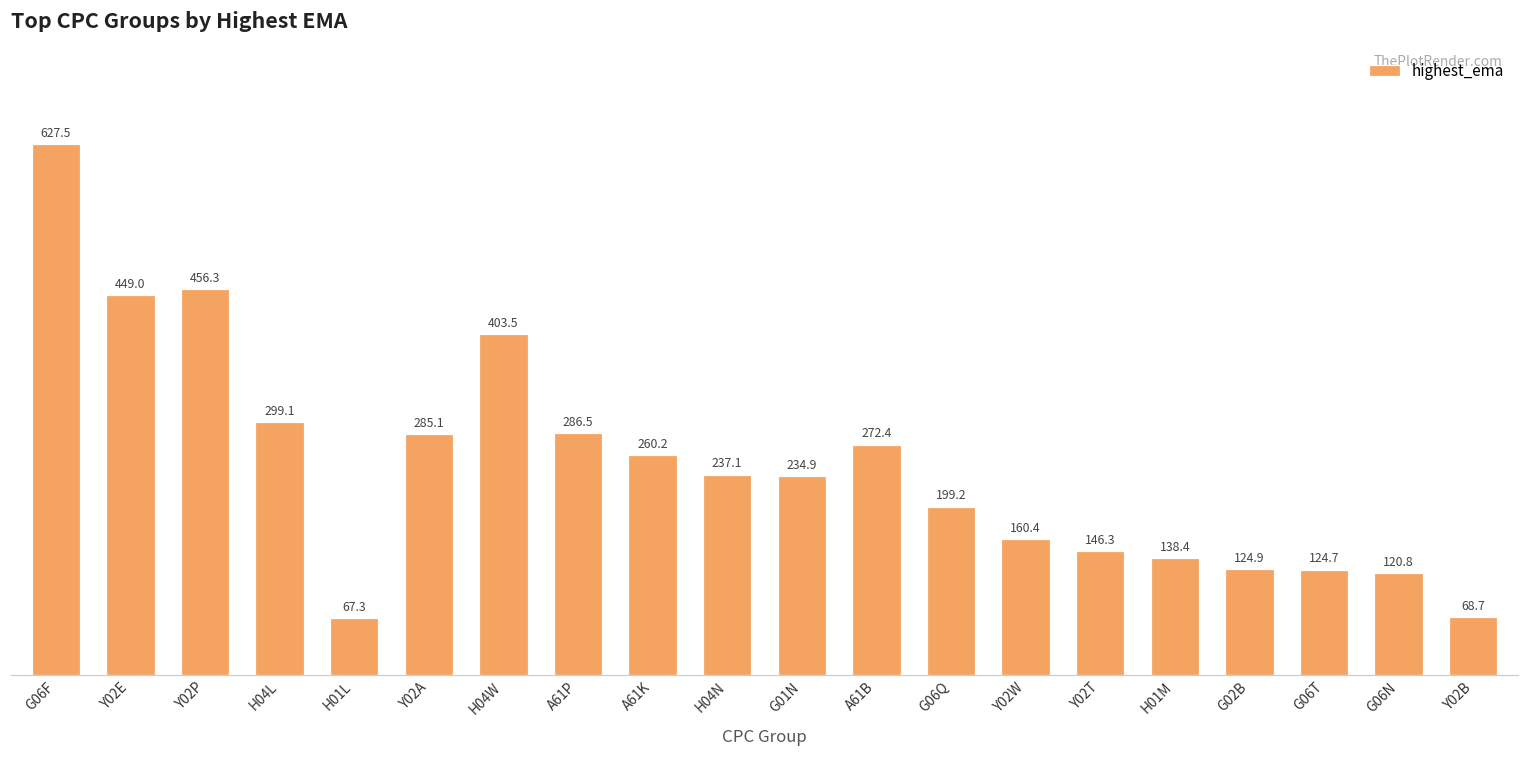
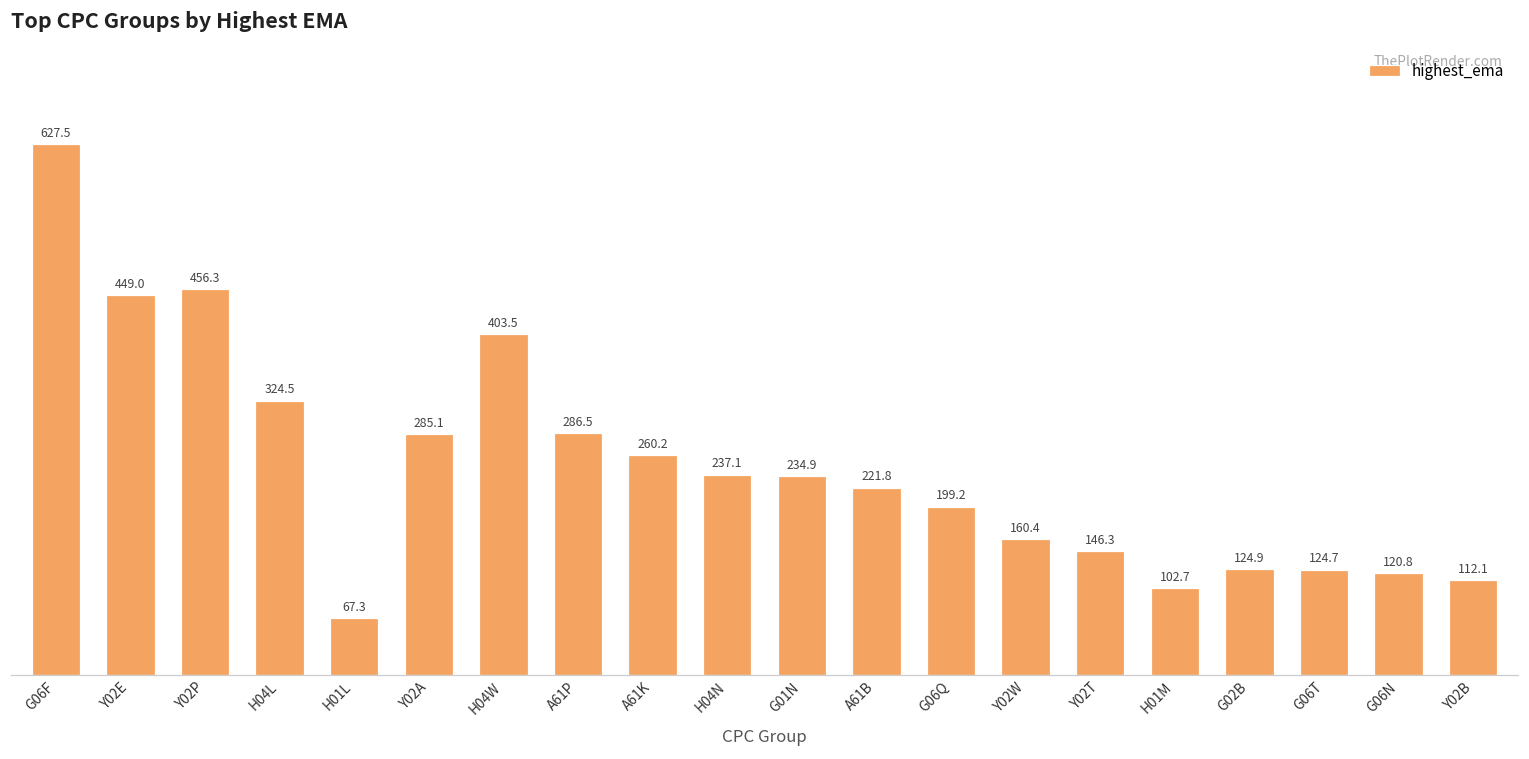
  {
    "G06F": 627.5,
    "Y02E": 449.0,
    "Y02P": 456.3,
-   "H04L": 299.1,
+   "H04L": 324.5,
    "H01L": 67.3,
    "Y02A": 285.1,
    "H04W": 403.5,
    "A61P": 286.5,
    "A61K": 260.2,
    "H04N": 237.1,
    "G01N": 234.9,
-   "A61B": 272.4,
+   "A61B": 221.8,
    "G06Q": 199.2,
    "Y02W": 160.4,
    "Y02T": 146.3,
-   "H01M": 138.4,
+   "H01M": 102.7,
    "G02B": 124.9,
    "G06T": 124.7,
    "G06N": 120.8,
-   "Y02B": 68.7
+   "Y02B": 112.1
  }
